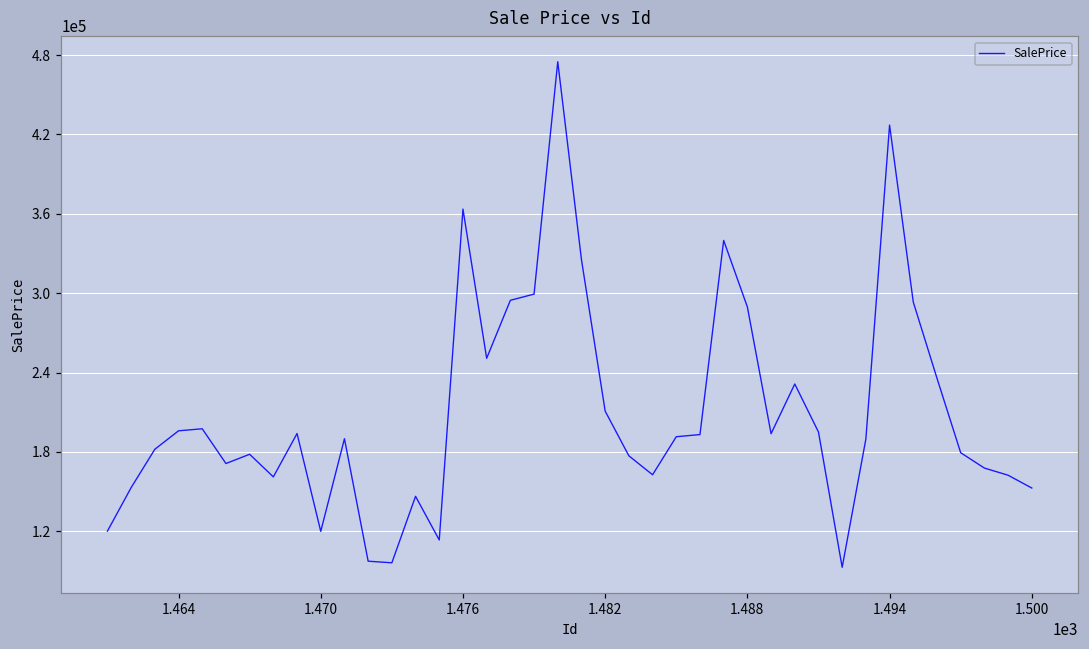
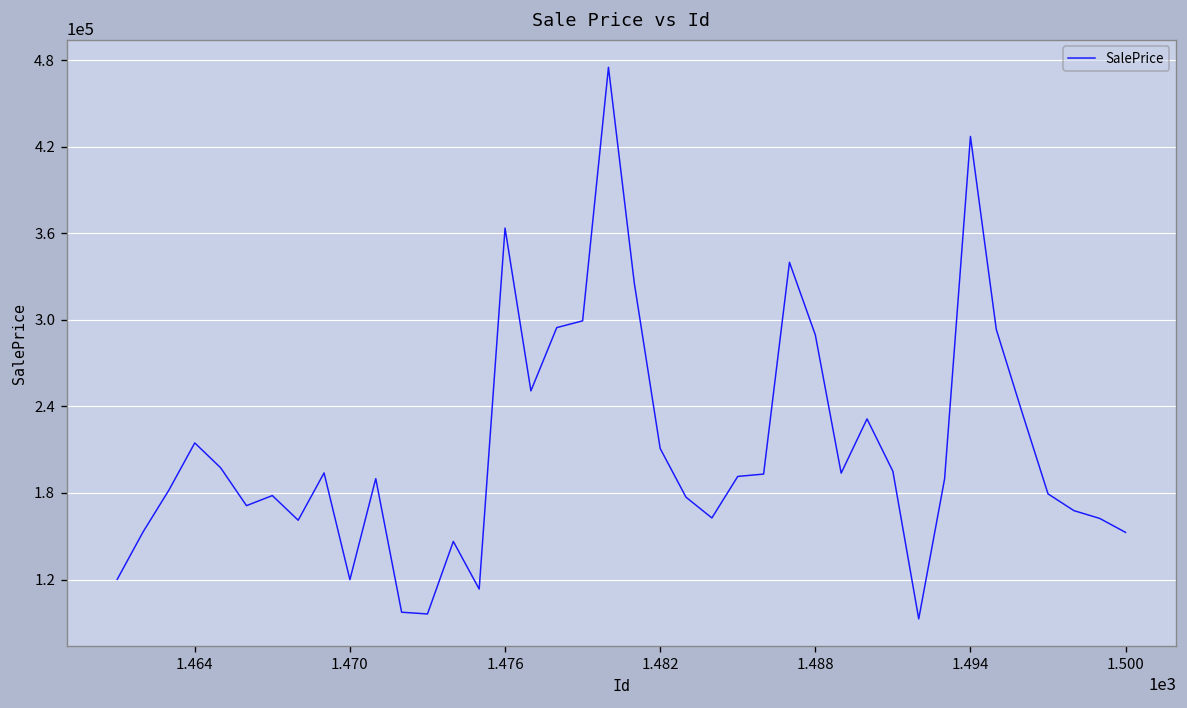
  {
-   "1.464": 196000,
+   "1.464": 215000,
    "1.470": 120000,
    "1.476": 364000,
    "1.482": 211000,
    "1.488": 290000,
    "1.494": 427000,
    "1.500": 153000
  }
